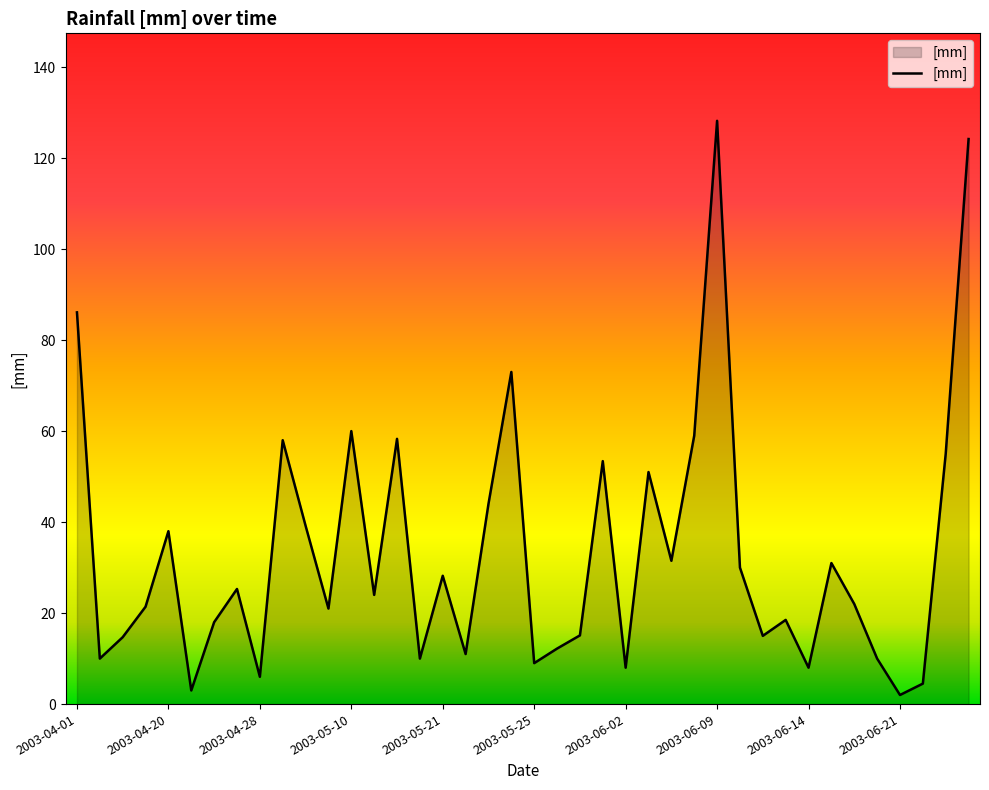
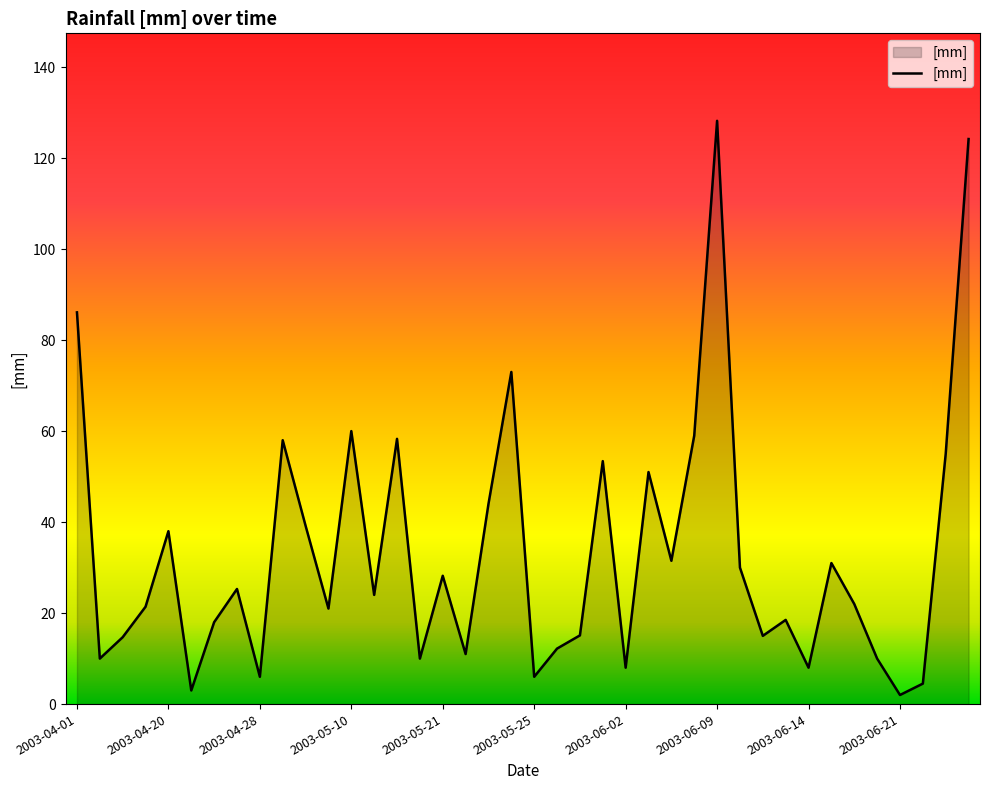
  {
    "2003-04-01": 86,
    "2003-04-20": 38,
    "2003-04-28": 6,
    "2003-05-10": 60,
    "2003-05-21": 28,
-   "2003-05-25": 9,
+   "2003-05-25": 6,
    "2003-06-02": 8,
    "2003-06-09": 128,
    "2003-06-14": 8,
    "2003-06-21": 2
  }
